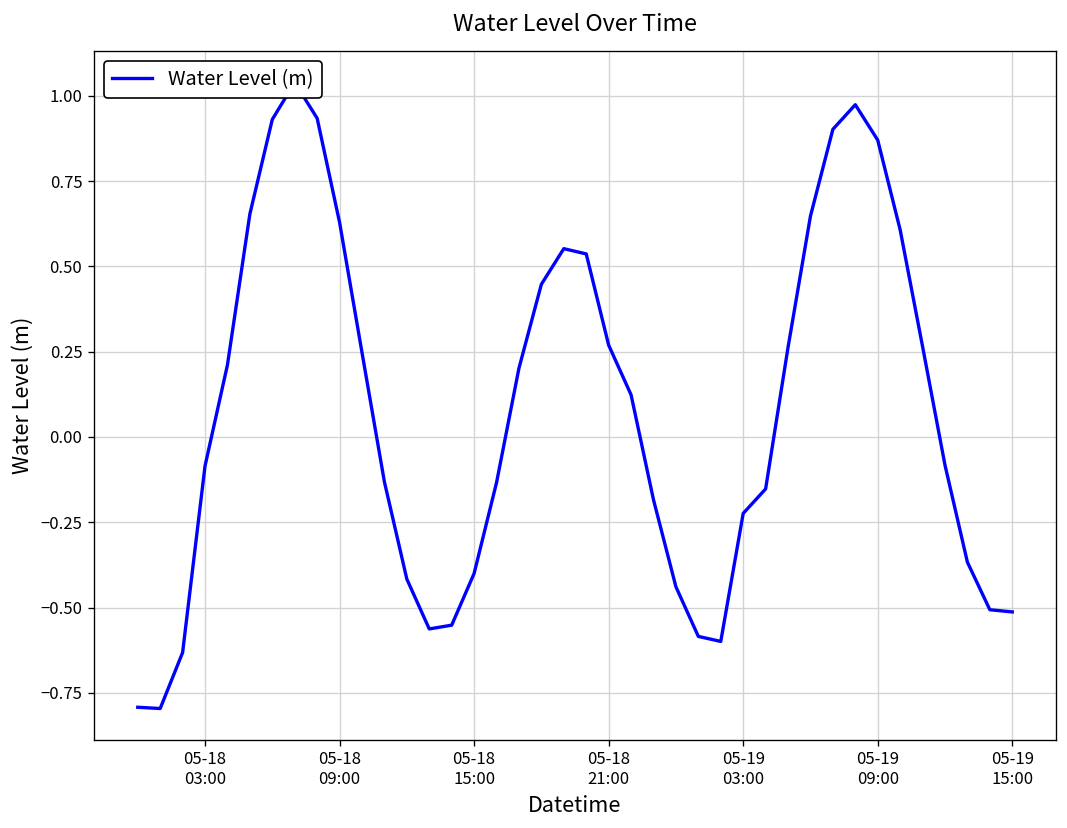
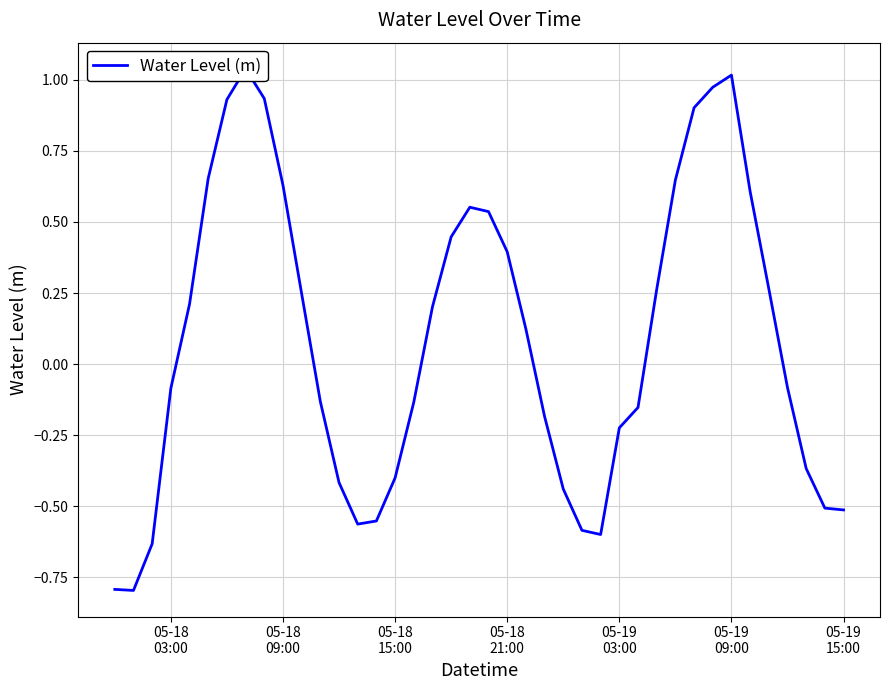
  {
    "05-18 03:00": -0.09,
    "05-18 09:00": 0.63,
    "05-18 15:00": -0.40,
-   "05-18 21:00": 0.27,
+   "05-18 21:00": 0.40,
    "05-19 03:00": -0.22,
-   "05-19 09:00": 0.87,
+   "05-19 09:00": 1.02,
    "05-19 15:00": -0.51
  }
